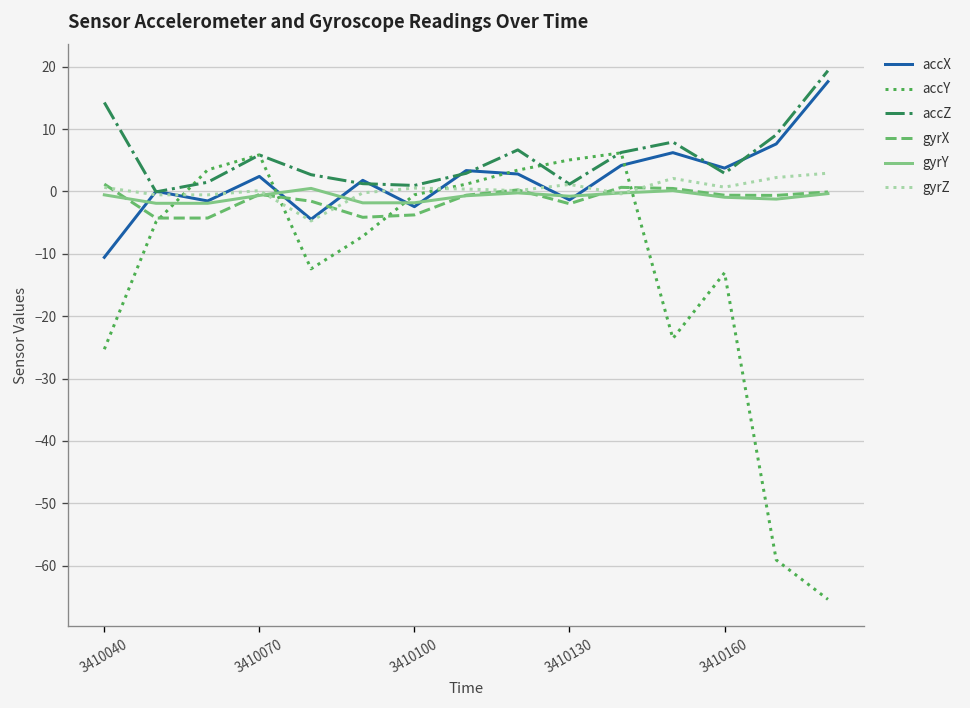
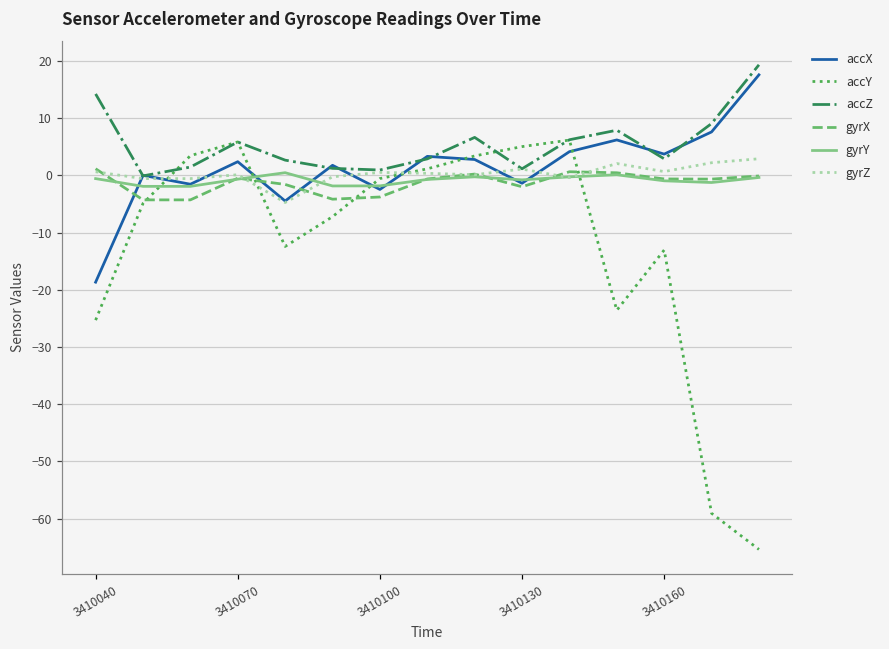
  {
    "accX": {
-     "3410040": -11,
+     "3410040": -19,
      "3410070": 2,
      "3410100": -2,
      "3410130": -1,
      "3410160": 4
    }
  }
